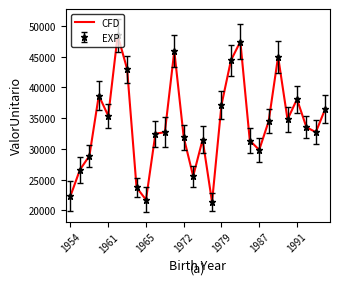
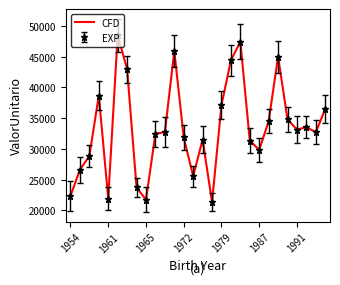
  {
    "CFD": {
      "1954": 22000,
-     "1961": 35000,
+     "1961": 22000,
      "1965": 22000,
      "1972": 32000,
      "1979": 37000,
      "1987": 30000,
-     "1991": 38000
+     "1991": 33000
    }
  }
